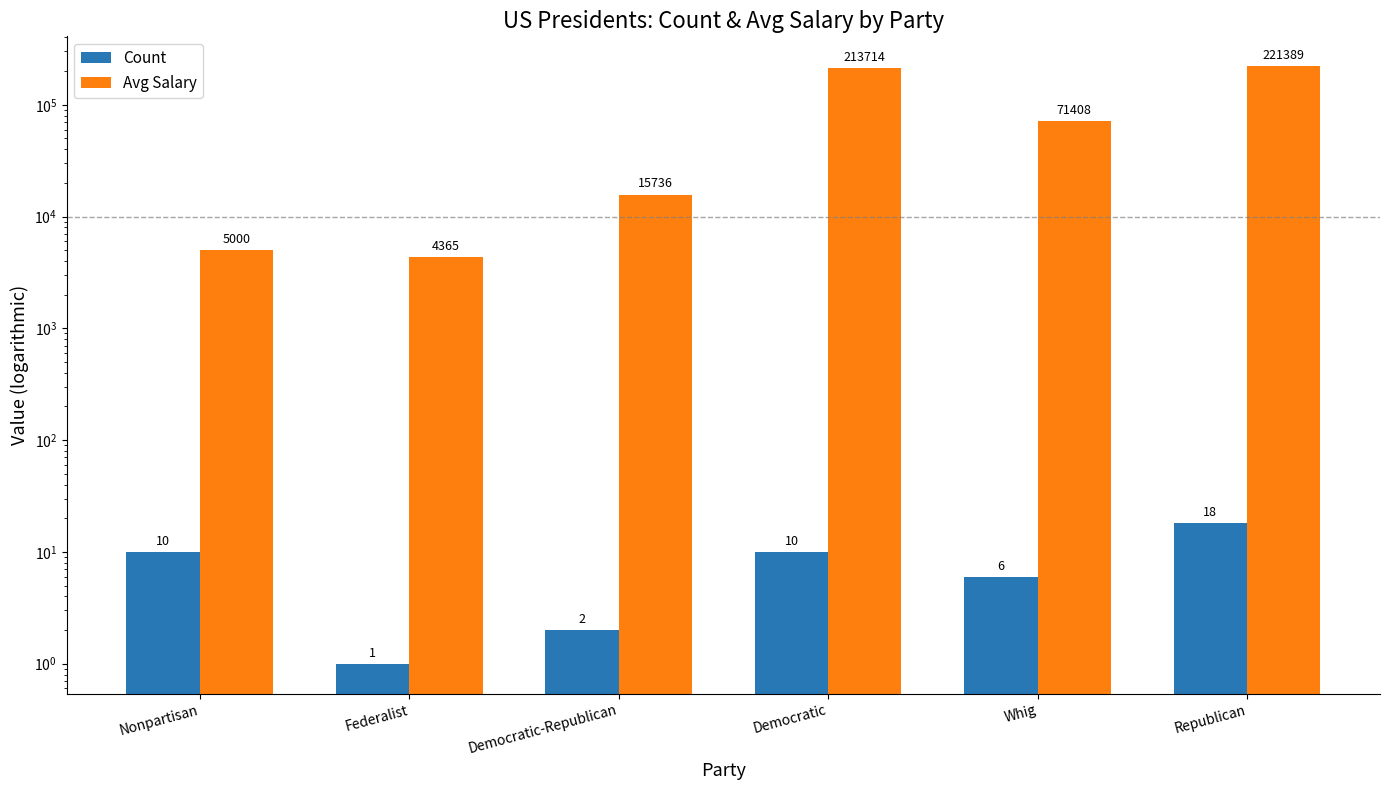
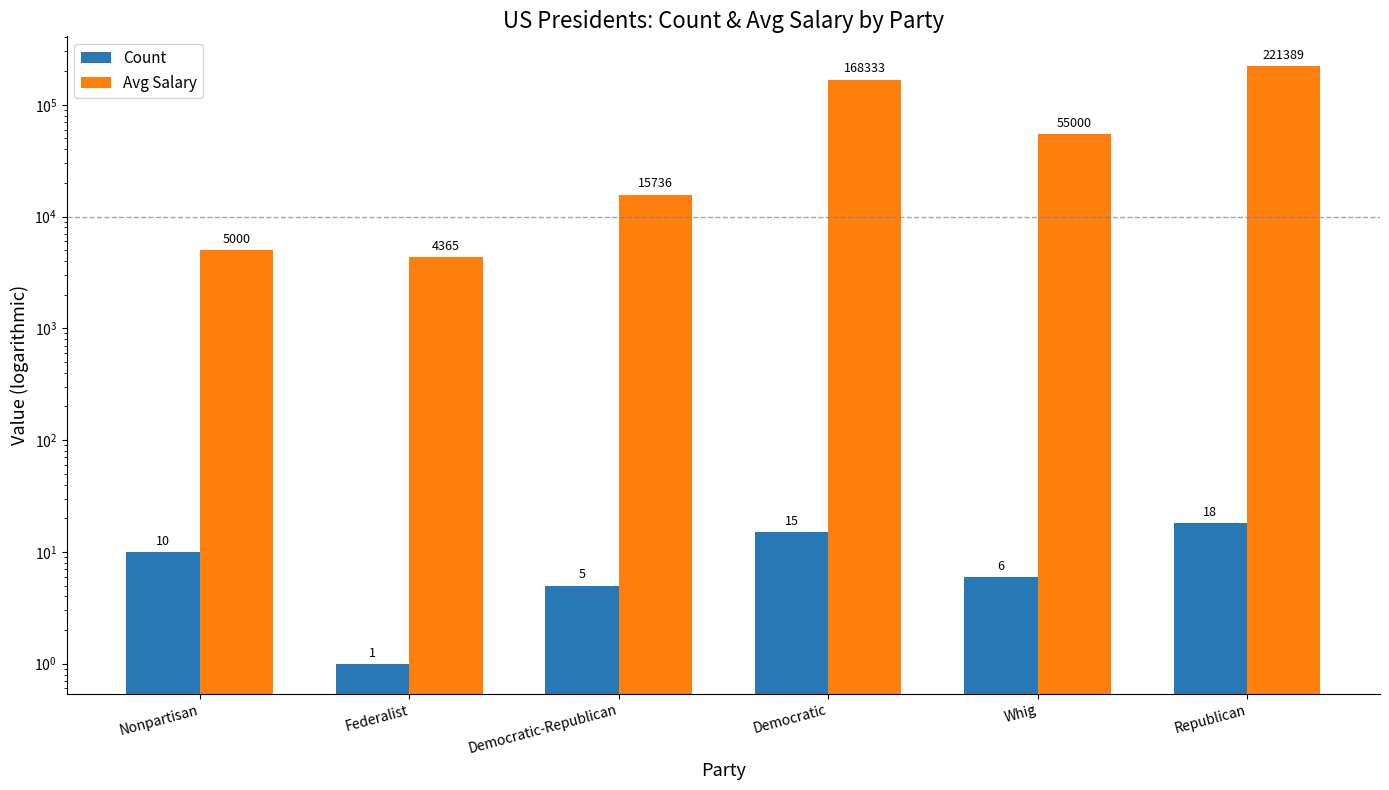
  {
    "Count": {
      "Nonpartisan": 10,
      "Federalist": 1,
-     "Democratic-Republican": 2,
-     "Democratic": 10,
+     "Democratic-Republican": 5,
+     "Democratic": 15,
      "Whig": 6,
      "Republican": 18
    },
    "Avg Salary": {
      "Nonpartisan": 5000,
      "Federalist": 4365,
      "Democratic-Republican": 15736,
-     "Democratic": 213714,
-     "Whig": 71408,
+     "Democratic": 168333,
+     "Whig": 55000,
      "Republican": 221389
    }
  }
